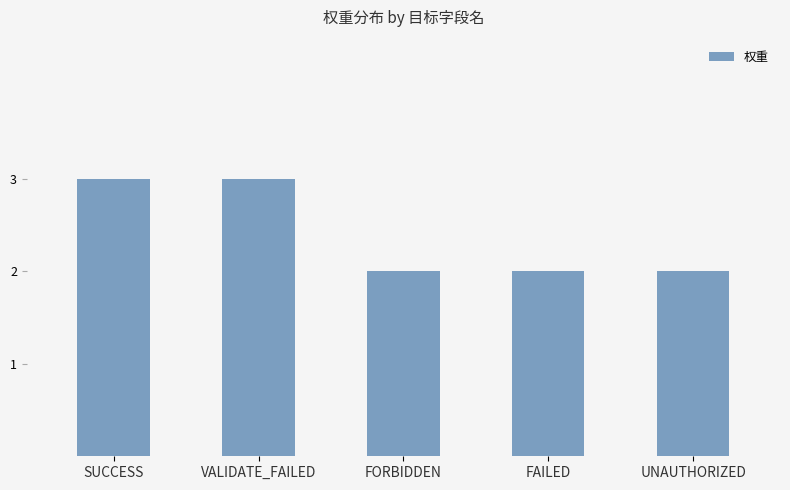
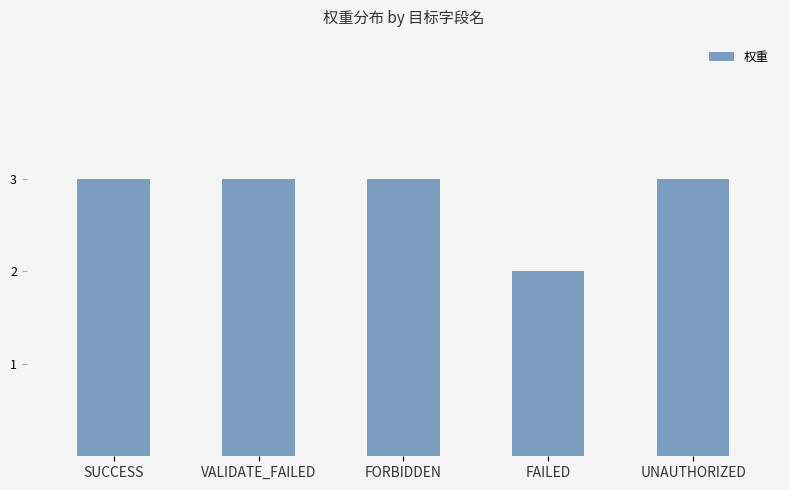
  {
    "SUCCESS": 3,
    "VALIDATE_FAILED": 3,
-   "FORBIDDEN": 2,
+   "FORBIDDEN": 3,
    "FAILED": 2,
-   "UNAUTHORIZED": 2
+   "UNAUTHORIZED": 3
  }
